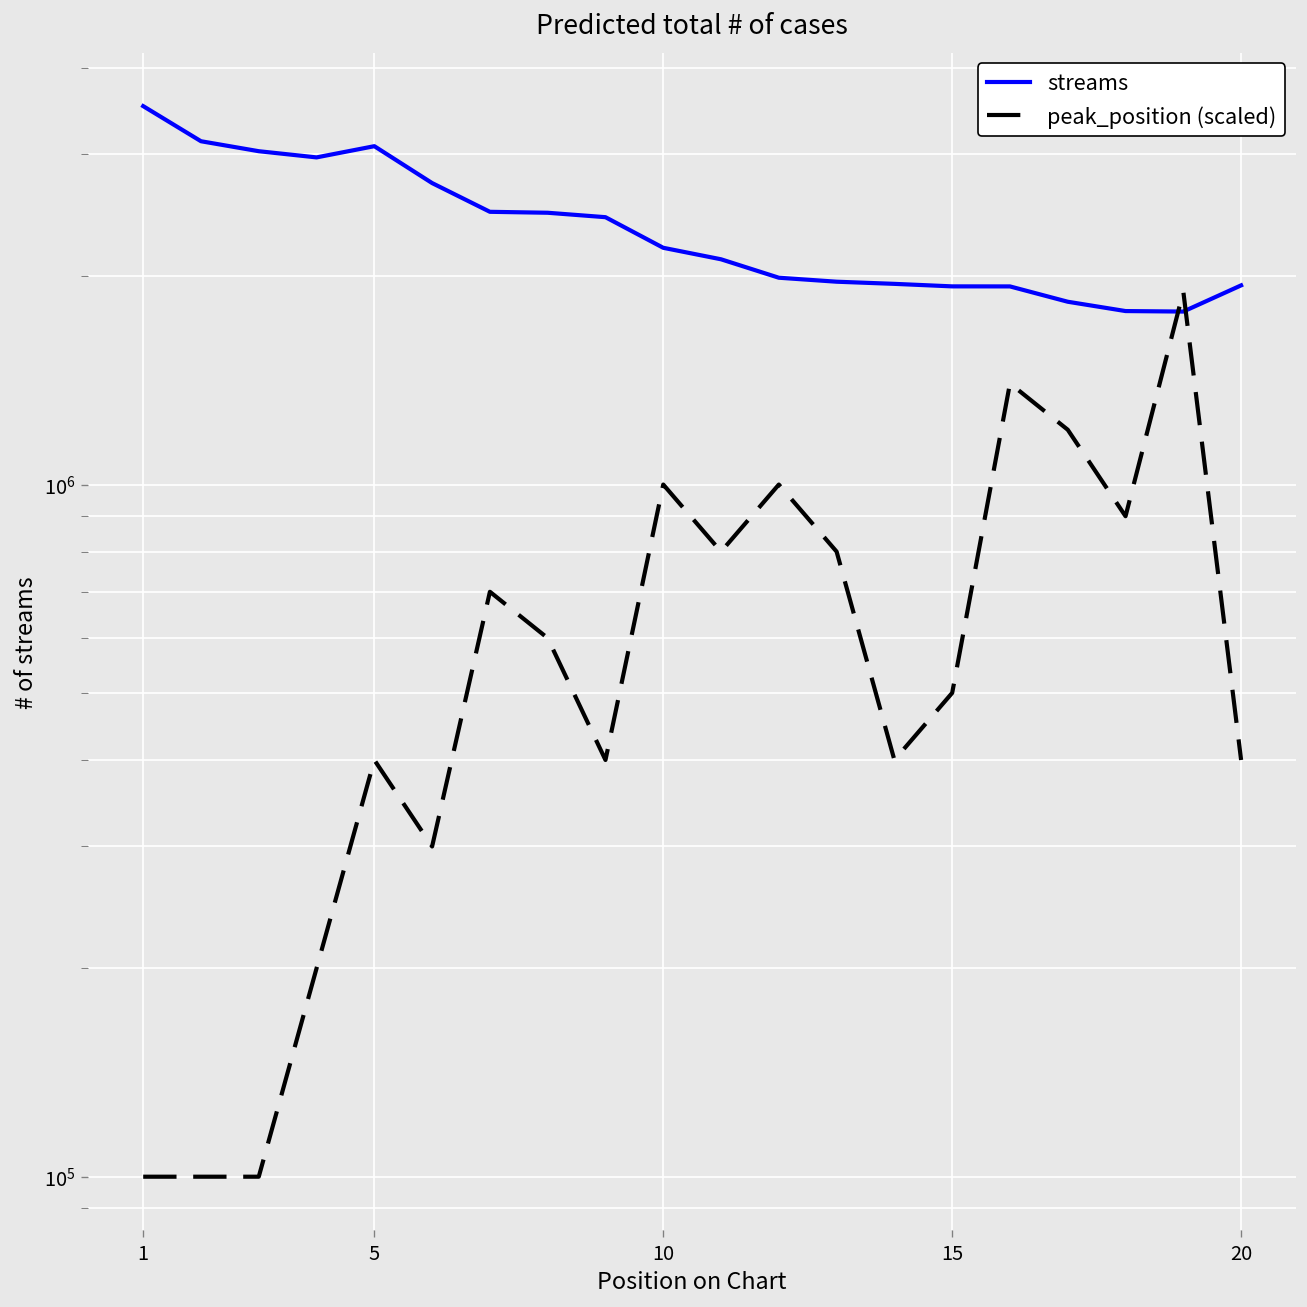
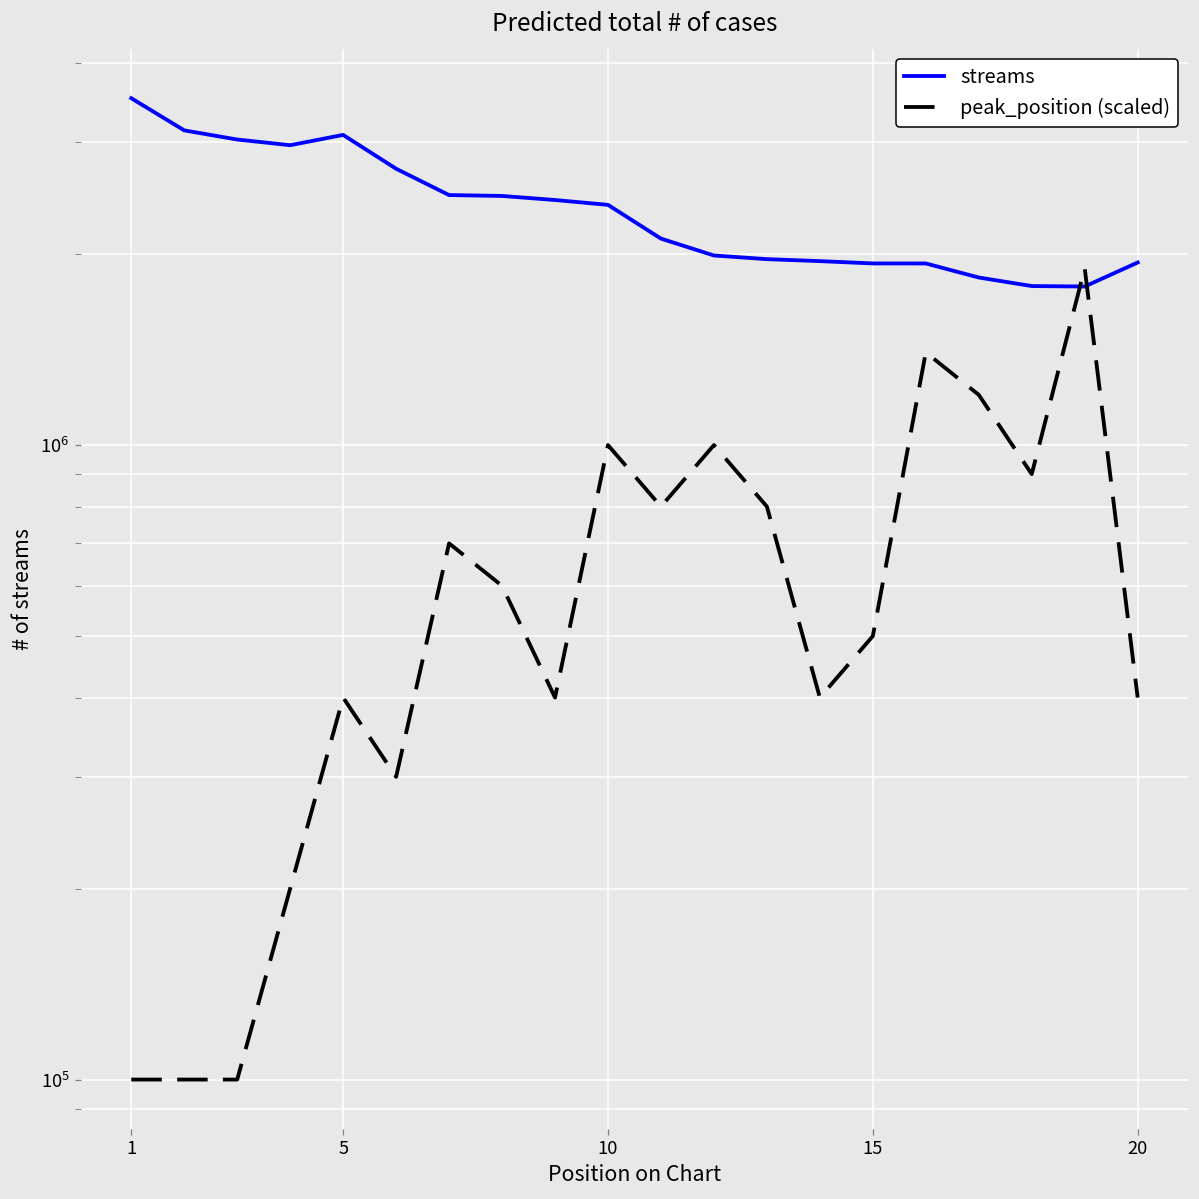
  {
    "streams": {
      "1": 3500000,
      "5": 3100000,
-     "10": 2200000,
+     "10": 2390000,
      "15": 1930000,
      "20": 1940000
    },
    "peak_position (scaled)": {
      "1": 100000,
      "5": 400000,
      "10": 1000000,
      "15": 500000,
      "20": 400000
    }
  }
